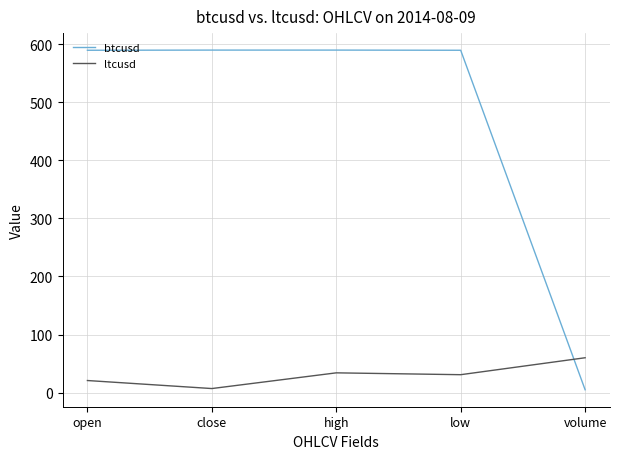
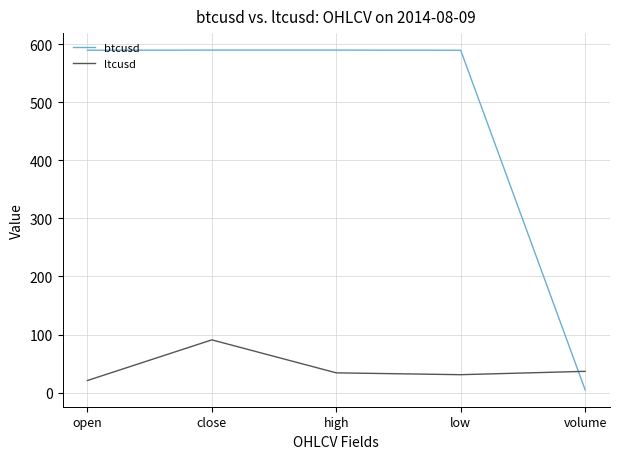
  {
    "btcusd": {
      "open": 590,
      "close": 590,
      "high": 590,
      "low": 590,
      "volume": 0
    },
    "ltcusd": {
      "open": 20,
-     "close": 10,
+     "close": 90,
      "high": 30,
      "low": 30,
-     "volume": 60
+     "volume": 40
    }
  }
